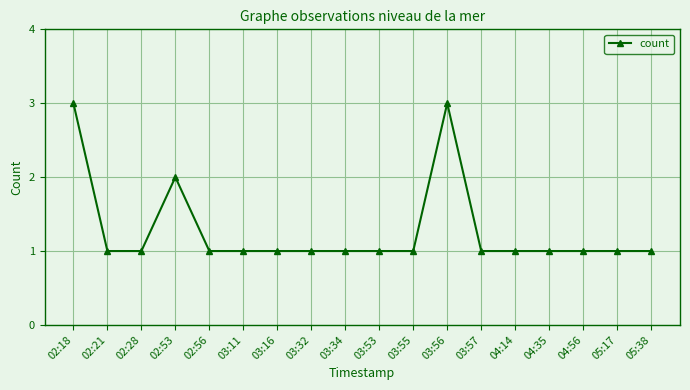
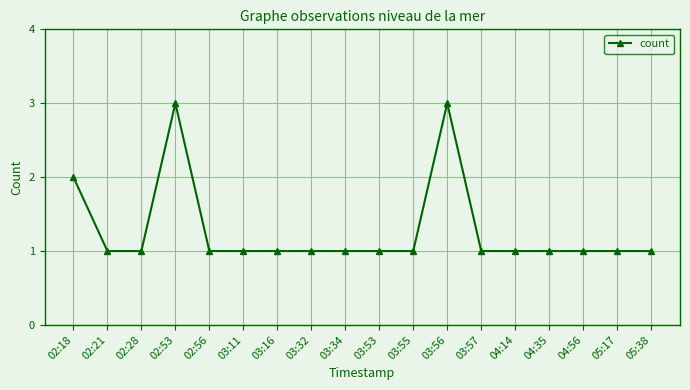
  {
-   "02:18": 3,
+   "02:18": 2,
    "02:21": 1,
    "02:28": 1,
-   "02:53": 2,
+   "02:53": 3,
    "02:56": 1,
    "03:11": 1,
    "03:16": 1,
    "03:32": 1,
    "03:34": 1,
    "03:53": 1,
    "03:55": 1,
    "03:56": 3,
    "03:57": 1,
    "04:14": 1,
    "04:35": 1,
    "04:56": 1,
    "05:17": 1,
    "05:38": 1
  }
